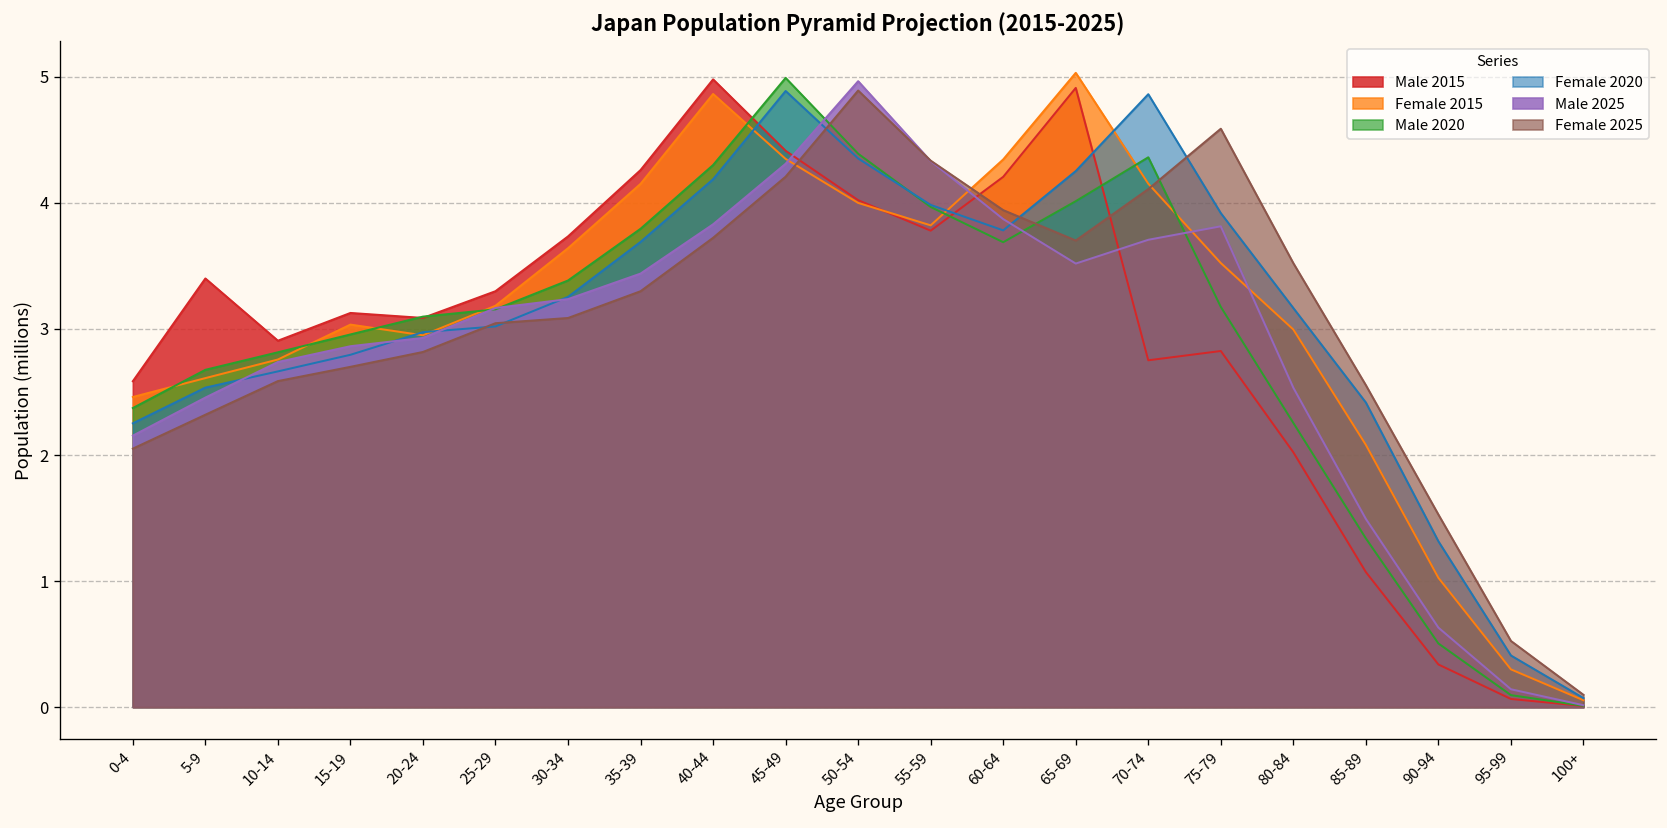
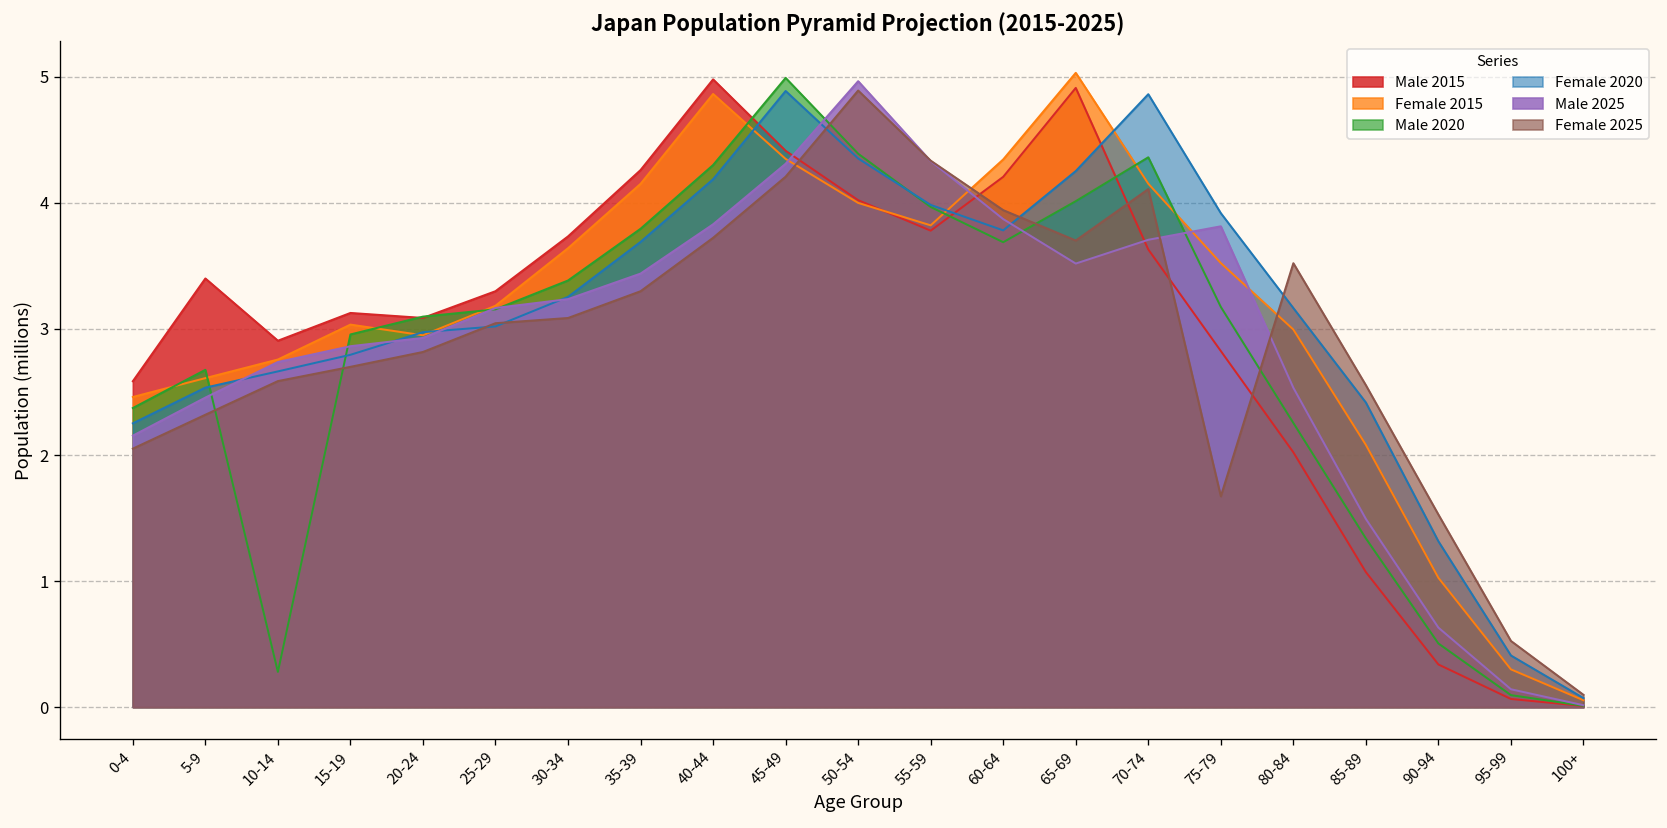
  {
    "Male 2015": {
      "0-4": 2.59,
      "5-9": 3.40,
      "10-14": 2.91,
      "15-19": 3.13,
      "25-29": 3.30,
      "30-34": 3.73,
      "35-39": 4.26,
      "40-44": 4.98,
      "45-49": 4.41,
      "55-59": 3.78,
      "60-64": 4.21,
      "65-69": 4.91,
-     "70-74": 2.75,
+     "70-74": 3.63,
      "75-79": 2.83,
      "80-84": 2.02,
      "85-89": 1.07,
      "90-94": 0.34,
      "95-99": 0.06
    },
    "Female 2015": {
      "0-4": 2.46,
      "5-9": 2.61,
      "15-19": 3.03,
      "30-34": 3.64,
      "35-39": 4.15,
      "40-44": 4.86,
      "45-49": 4.35,
      "55-59": 3.82,
      "60-64": 4.35,
      "65-69": 5.03,
      "70-74": 4.15,
      "75-79": 3.52,
      "80-84": 3.00,
      "85-89": 2.08,
      "90-94": 1.03,
      "95-99": 0.30
    },
    "Male 2020": {
      "0-4": 2.37,
      "5-9": 2.68,
-     "10-14": 2.82,
+     "10-14": 0.28,
      "15-19": 2.96,
      "30-34": 3.38,
      "35-39": 3.80,
      "40-44": 4.30,
      "45-49": 4.99,
      "50-54": 4.39,
      "60-64": 3.69,
      "65-69": 4.01,
      "70-74": 4.36,
      "75-79": 3.18,
      "80-84": 2.25,
      "85-89": 1.34,
      "90-94": 0.50,
      "95-99": 0.09
    },
    "Female 2020": {
      "0-4": 2.25,
      "5-9": 2.53,
      "10-14": 2.66,
      "15-19": 2.80,
      "20-24": 2.97,
      "25-29": 3.02,
      "35-39": 3.69,
      "40-44": 4.19,
      "45-49": 4.89,
      "50-54": 4.35,
      "60-64": 3.78,
      "65-69": 4.25,
      "70-74": 4.86,
      "75-79": 3.92,
      "80-84": 3.17,
      "85-89": 2.42,
      "90-94": 1.31,
      "95-99": 0.41
    },
    "Male 2025": {
      "0-4": 2.15,
      "5-9": 2.46,
      "15-19": 2.86,
      "35-39": 3.44,
      "40-44": 3.83,
      "45-49": 4.31,
      "50-54": 4.97,
      "60-64": 3.87,
      "65-69": 3.52,
      "70-74": 3.71,
      "75-79": 3.81,
      "80-84": 2.53,
      "85-89": 1.49,
      "90-94": 0.63,
      "95-99": 0.14
    },
    "Female 2025": {
      "0-4": 2.05,
      "5-9": 2.32,
      "10-14": 2.59,
      "15-19": 2.70,
      "20-24": 2.82,
      "25-29": 3.05,
      "30-34": 3.09,
      "35-39": 3.30,
      "40-44": 3.72,
      "45-49": 4.21,
      "50-54": 4.89,
      "60-64": 3.94,
      "65-69": 3.70,
      "70-74": 4.11,
-     "75-79": 4.59,
+     "75-79": 1.67,
      "80-84": 3.52,
      "85-89": 2.55,
      "90-94": 1.53,
      "95-99": 0.52,
      "100+": 0.10
    }
  }
